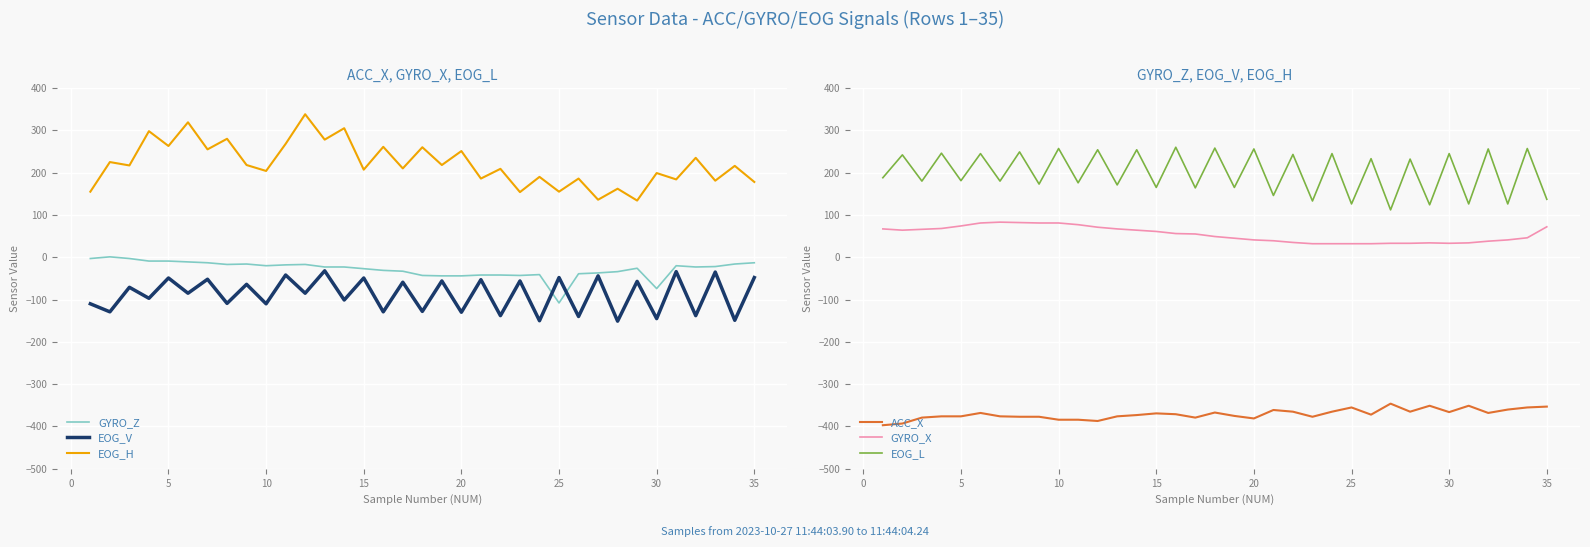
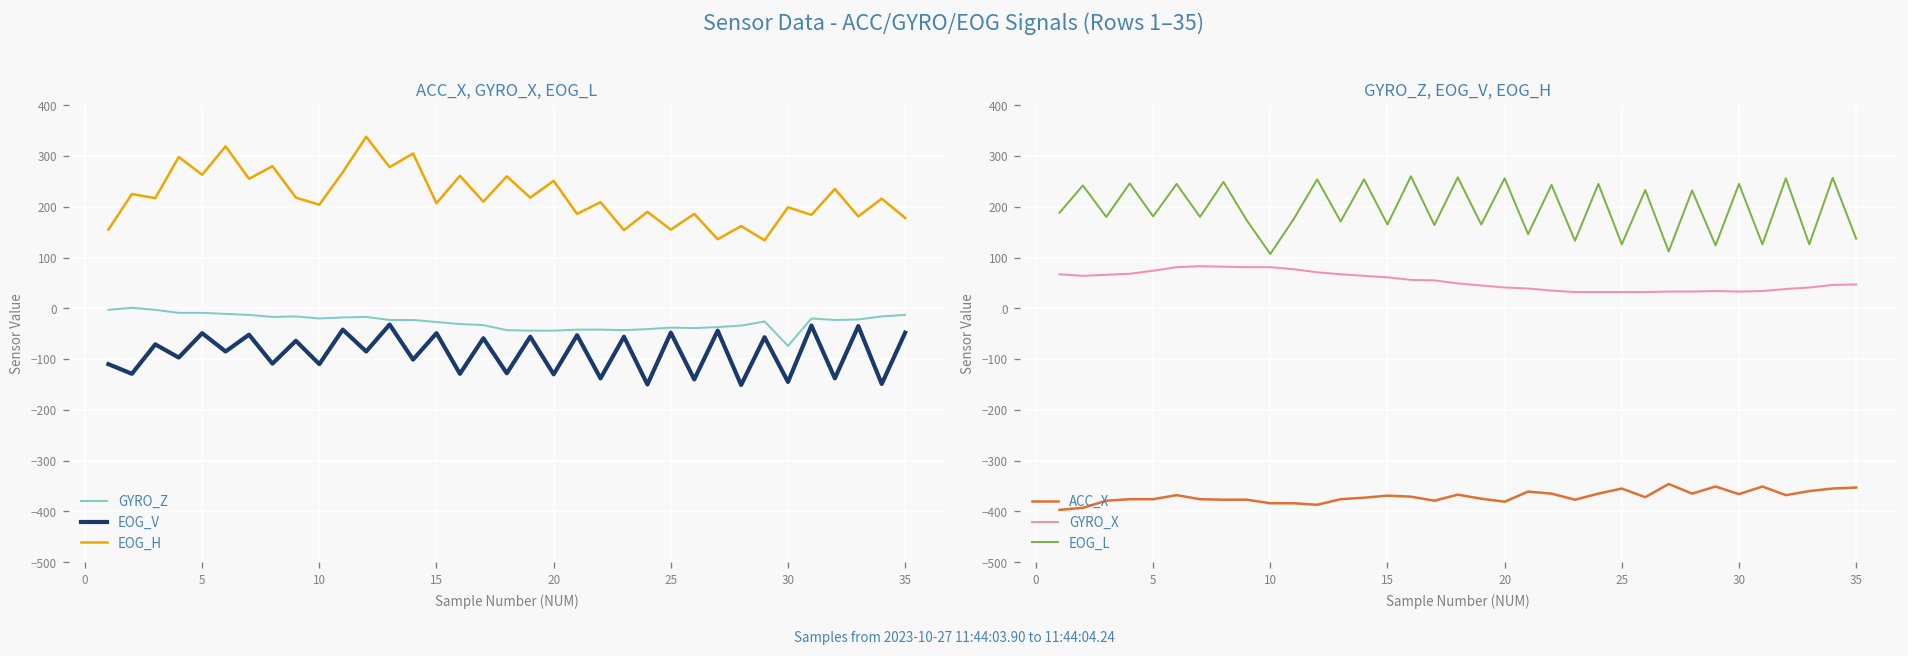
  {
    "ACC_X, GYRO_X, EOG_L": {
      "GYRO_Z": {
        "5": -10,
        "10": -20,
        "15": -30,
        "20": -40,
-       "25": -110,
+       "25": -40,
        "30": -70,
        "35": -10
      },
      "EOG_V": {
        "5": -50,
        "10": -110,
        "15": -50,
        "20": -130,
        "25": -50,
        "30": -150,
        "35": -50
      },
      "EOG_H": {
        "5": 260,
        "10": 200,
        "15": 210,
        "20": 250,
        "25": 160,
        "30": 200,
        "35": 180
      }
    },
    "GYRO_Z, EOG_V, EOG_H": {
      "ACC_X": {
        "5": -380,
        "10": -380,
        "15": -370,
        "20": -380,
        "25": -360,
        "30": -370,
        "35": -350
      },
      "GYRO_X": {
        "5": 70,
        "10": 80,
        "15": 60,
        "20": 40,
        "25": 30,
        "30": 30,
-       "35": 70
+       "35": 50
      },
      "EOG_L": {
        "5": 180,
-       "10": 260,
+       "10": 110,
        "15": 170,
        "20": 260,
        "25": 130,
        "30": 250,
        "35": 140
      }
    }
  }
